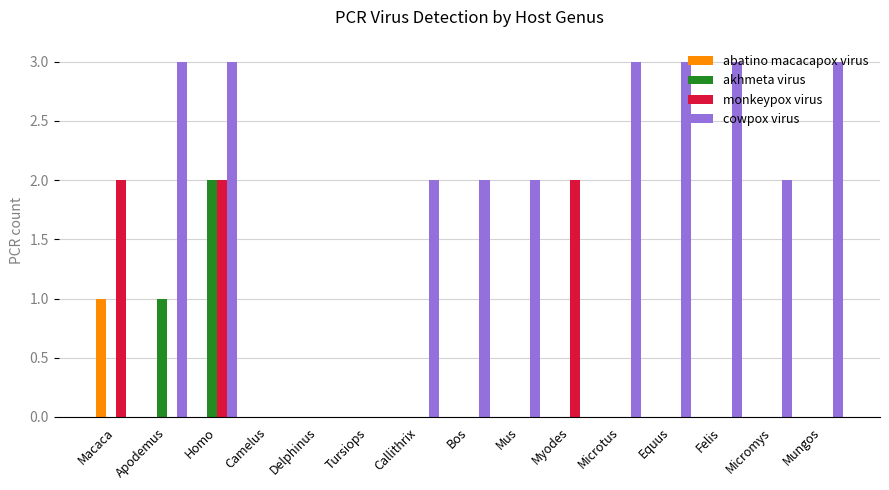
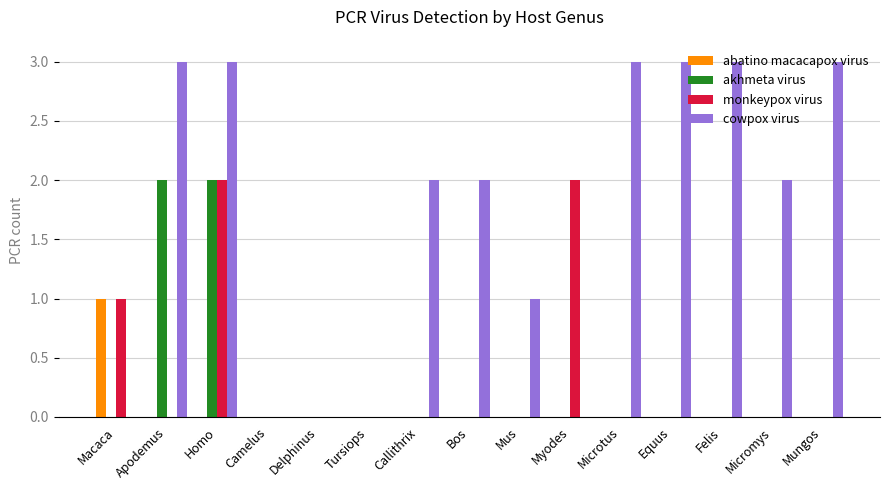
  {
    "abatino macacapox virus": {
      "Macaca": 1,
      "Apodemus": 0,
      "Homo": 0,
      "Camelus": 0,
      "Delphinus": 0,
      "Tursiops": 0,
      "Callithrix": 0,
      "Bos": 0,
      "Mus": 0,
      "Myodes": 0,
      "Microtus": 0,
      "Equus": 0,
      "Felis": 0,
      "Micromys": 0,
      "Mungos": 0
    },
    "akhmeta virus": {
      "Macaca": 0,
-     "Apodemus": 1,
+     "Apodemus": 2,
      "Homo": 2,
      "Camelus": 0,
      "Delphinus": 0,
      "Tursiops": 0,
      "Callithrix": 0,
      "Bos": 0,
      "Mus": 0,
      "Myodes": 0,
      "Microtus": 0,
      "Equus": 0,
      "Felis": 0,
      "Micromys": 0,
      "Mungos": 0
    },
    "monkeypox virus": {
-     "Macaca": 2,
+     "Macaca": 1,
      "Apodemus": 0,
      "Homo": 2,
      "Camelus": 0,
      "Delphinus": 0,
      "Tursiops": 0,
      "Callithrix": 0,
      "Bos": 0,
      "Mus": 0,
      "Myodes": 2,
      "Microtus": 0,
      "Equus": 0,
      "Felis": 0,
      "Micromys": 0,
      "Mungos": 0
    },
    "cowpox virus": {
      "Macaca": 0,
      "Apodemus": 3,
      "Homo": 3,
      "Camelus": 0,
      "Delphinus": 0,
      "Tursiops": 0,
      "Callithrix": 2,
      "Bos": 2,
-     "Mus": 2,
+     "Mus": 1,
      "Myodes": 0,
      "Microtus": 3,
      "Equus": 3,
      "Felis": 3,
      "Micromys": 2,
      "Mungos": 3
    }
  }
